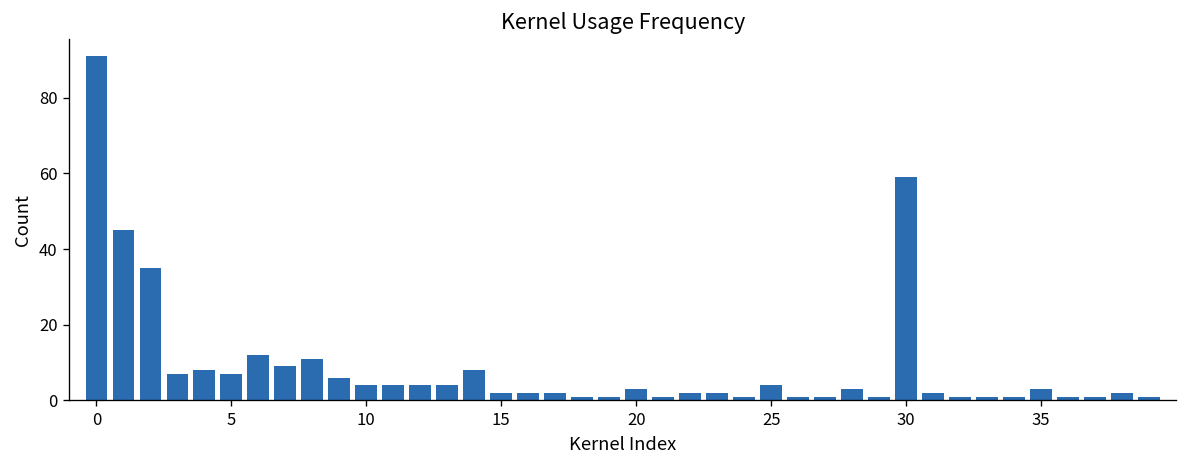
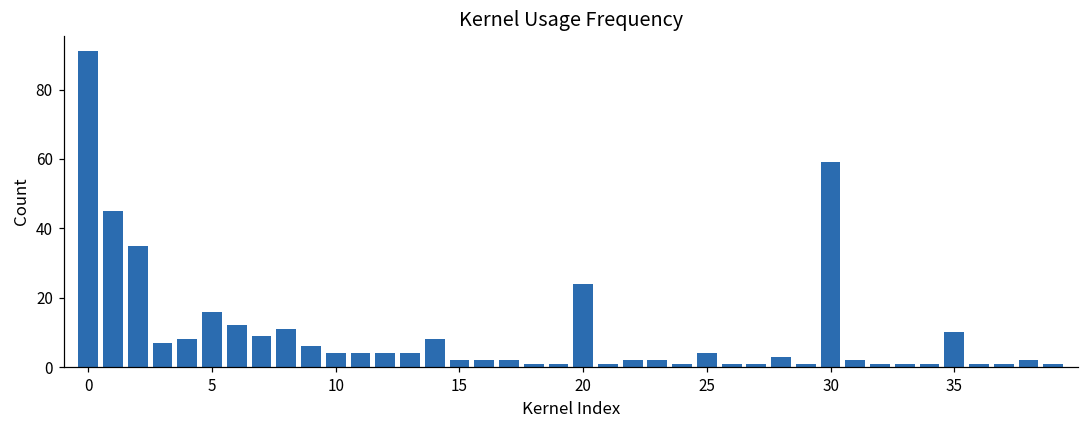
  {
    "0": 91,
-   "5": 7,
+   "5": 16,
    "10": 4,
    "15": 2,
-   "20": 3,
+   "20": 24,
    "25": 4,
    "30": 59,
-   "35": 3
+   "35": 10
  }
